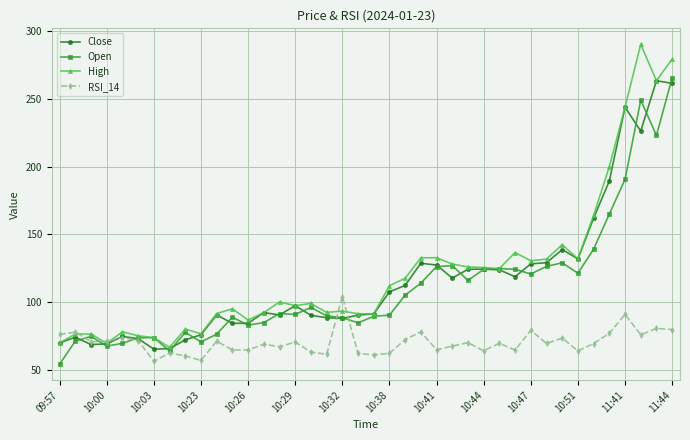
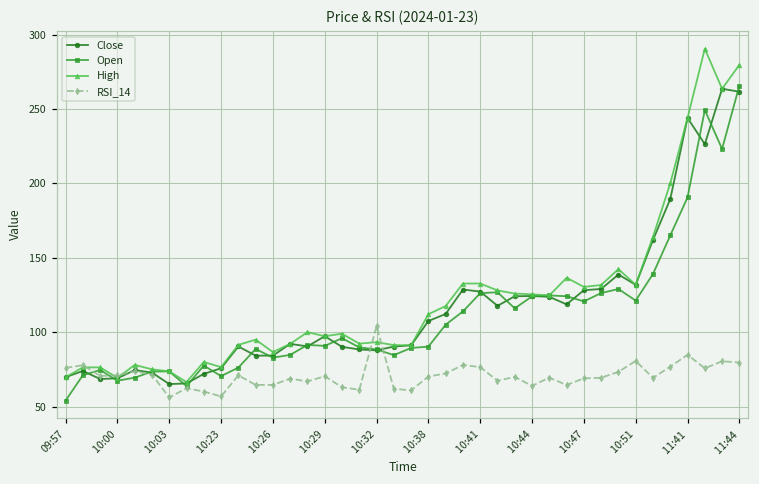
  {
    "RSI_14": {
      "09:57": 76,
      "10:03": 56,
      "10:23": 57,
      "10:26": 65,
      "10:29": 70,
      "10:32": 104,
-     "10:38": 62,
-     "10:41": 65,
+     "10:38": 70,
+     "10:41": 77,
      "10:44": 64,
-     "10:47": 79,
-     "10:51": 64,
-     "11:41": 91,
+     "10:47": 69,
+     "10:51": 81,
+     "11:41": 85,
      "11:44": 80
    }
  }
